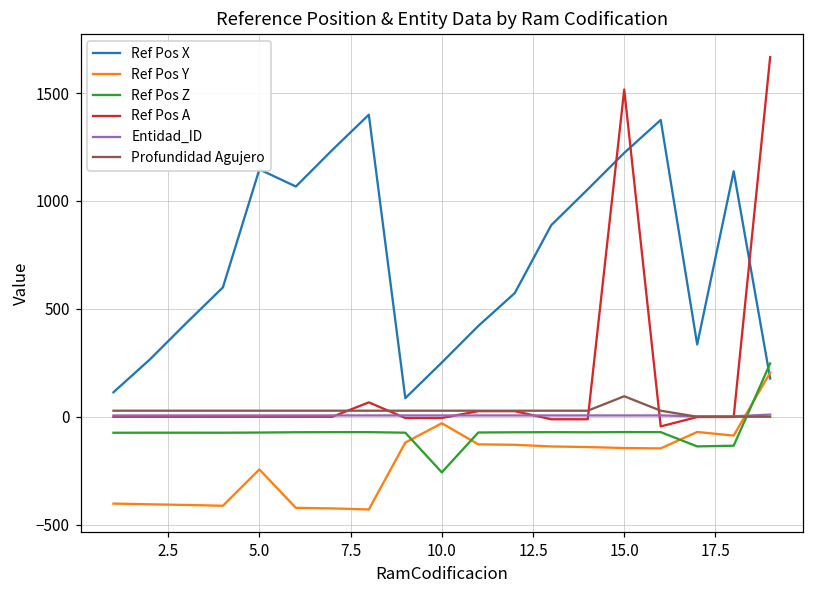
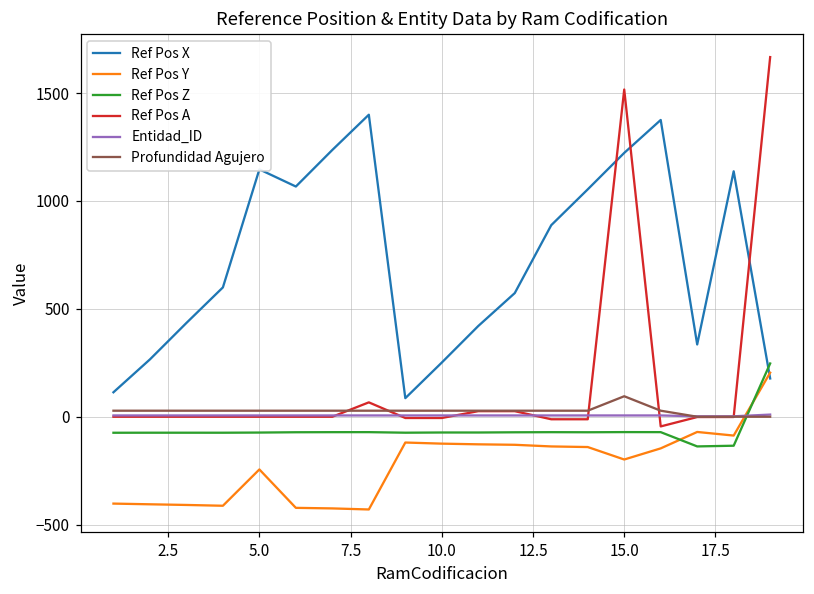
  {
    "Ref Pos X": {
      "10.0": 250,
      "15.0": 1220
    },
    "Ref Pos Y": {
      "5.0": -240,
-     "10.0": -30,
-     "15.0": -150
+     "10.0": -120,
+     "15.0": -200
    },
    "Ref Pos Z": {
      "5.0": -70,
-     "10.0": -260,
+     "10.0": -70,
      "15.0": -70
    },
    "Ref Pos A": {
      "15.0": 1520
    },
    "Entidad_ID": {
      "15.0": 10
    },
    "Profundidad Agujero": {
      "5.0": 30,
      "10.0": 30,
      "15.0": 100
    }
  }
